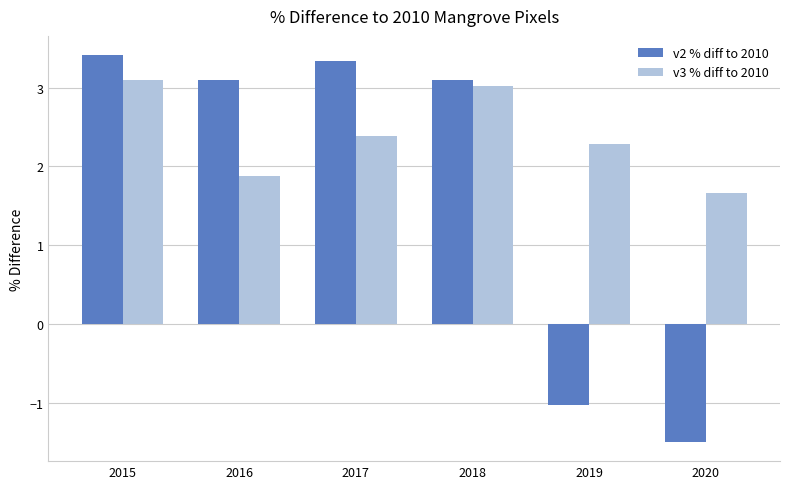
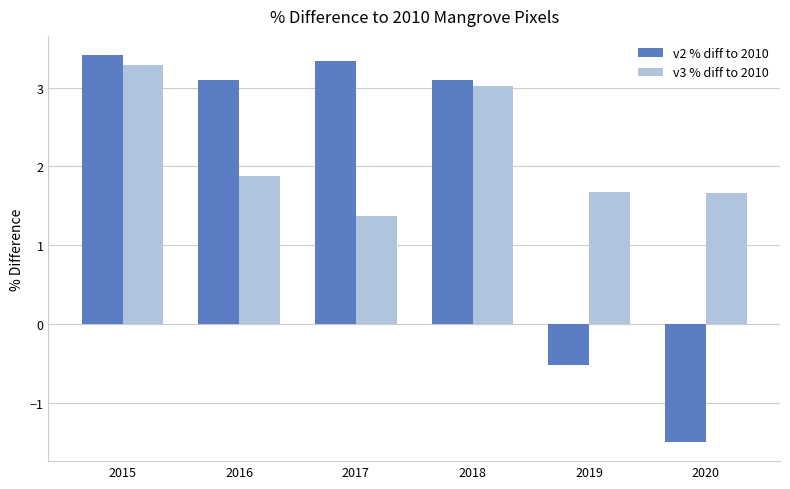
  {
    "v2 % diff to 2010": {
      "2015": 3.4,
      "2016": 3.1,
      "2017": 3.3,
      "2018": 3.1,
-     "2019": -1.0,
+     "2019": -0.5,
      "2020": -1.5
    },
    "v3 % diff to 2010": {
-     "2015": 3.1,
+     "2015": 3.3,
      "2016": 1.9,
-     "2017": 2.4,
+     "2017": 1.4,
      "2018": 3.0,
-     "2019": 2.3,
+     "2019": 1.7,
      "2020": 1.7
    }
  }
